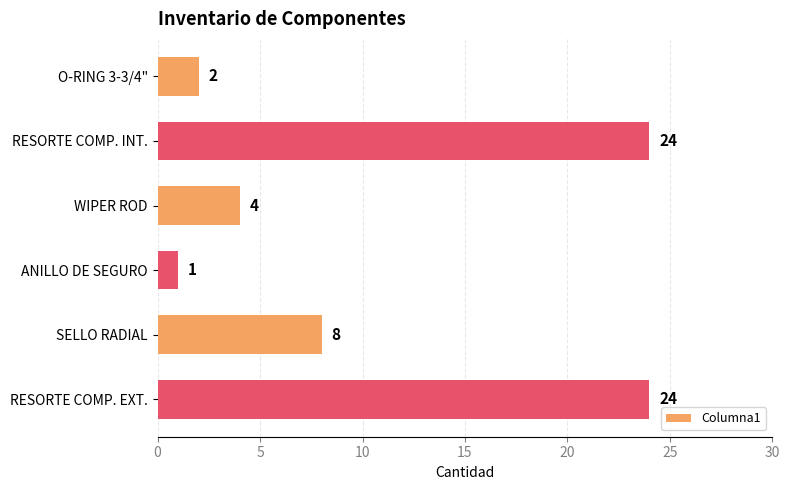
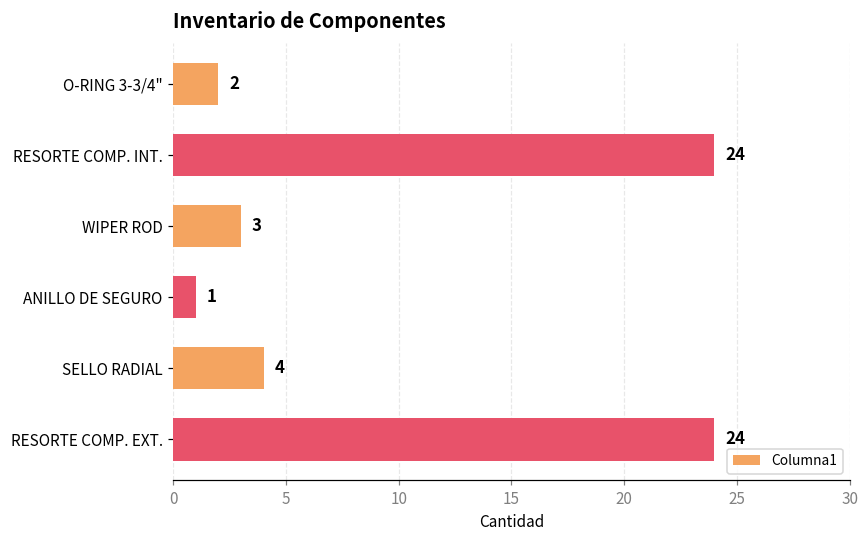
  {
    "O-RING 3-3/4\"": 2,
    "RESORTE COMP. INT.": 24,
-   "WIPER ROD": 4,
+   "WIPER ROD": 3,
    "ANILLO DE SEGURO": 1,
-   "SELLO RADIAL": 8,
+   "SELLO RADIAL": 4,
    "RESORTE COMP. EXT.": 24
  }
